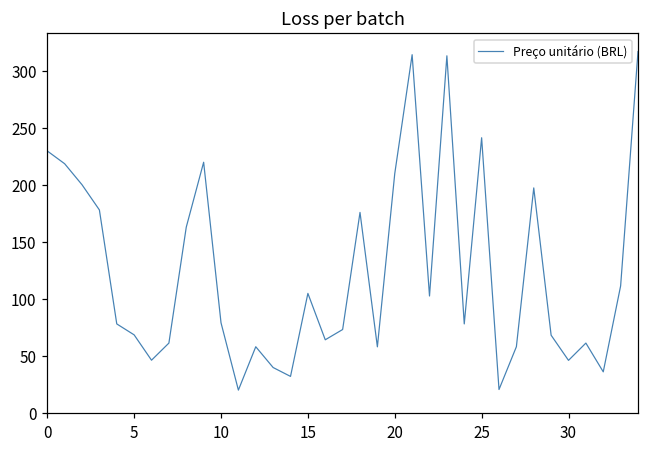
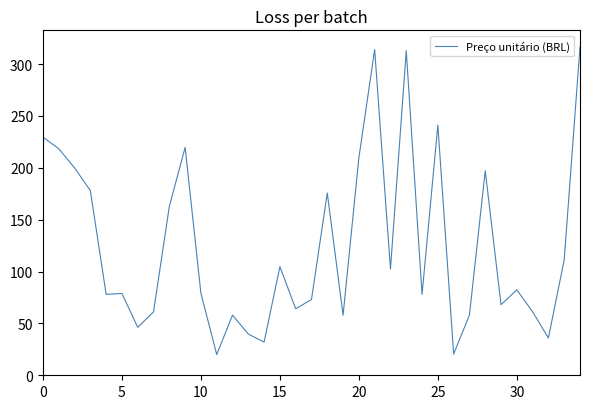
  {
    "0": 230,
-   "5": 68,
+   "5": 79,
    "10": 79,
    "15": 105,
    "20": 210,
    "25": 241,
-   "30": 46
+   "30": 82
  }
